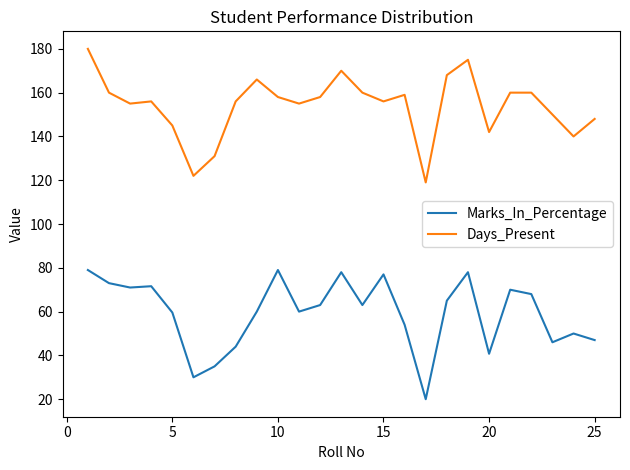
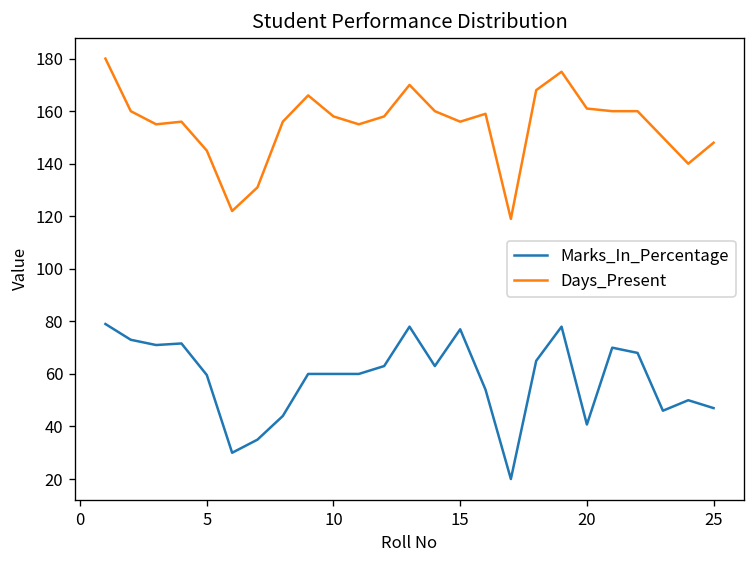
  {
    "Marks_In_Percentage": {
      "5": 60,
-     "10": 79,
+     "10": 60,
      "15": 77,
      "20": 41,
      "25": 47
    },
    "Days_Present": {
      "5": 145,
      "10": 158,
      "15": 156,
-     "20": 142,
+     "20": 161,
      "25": 148
    }
  }
